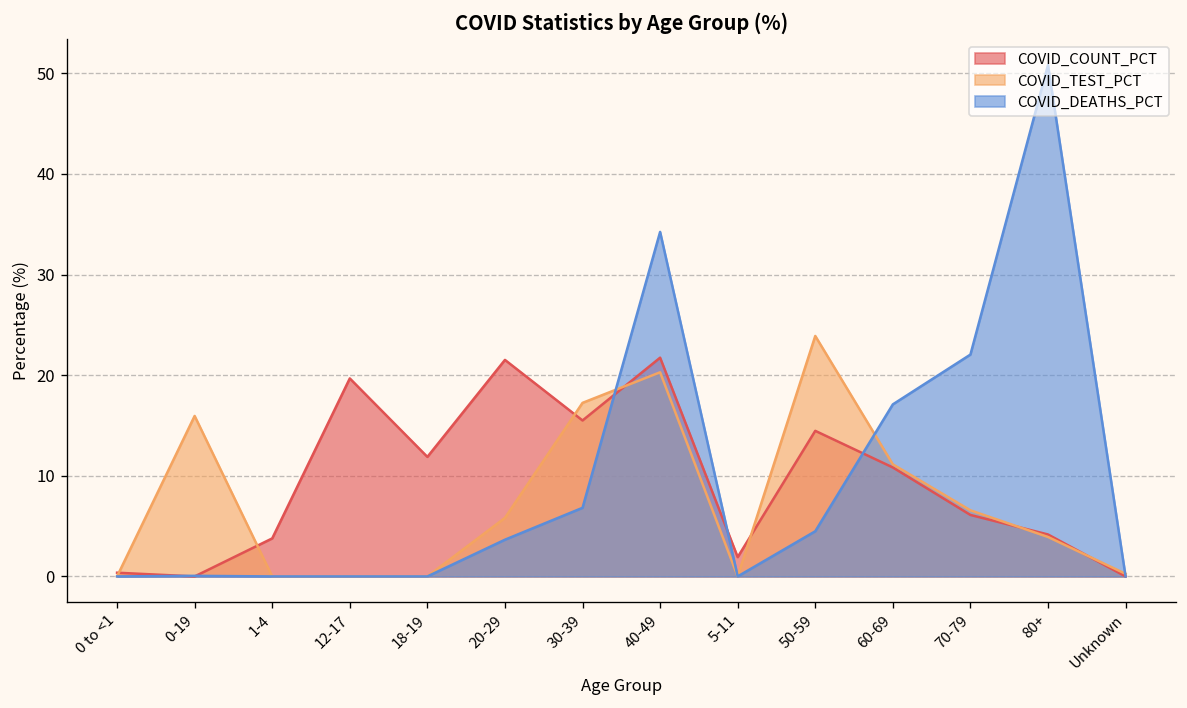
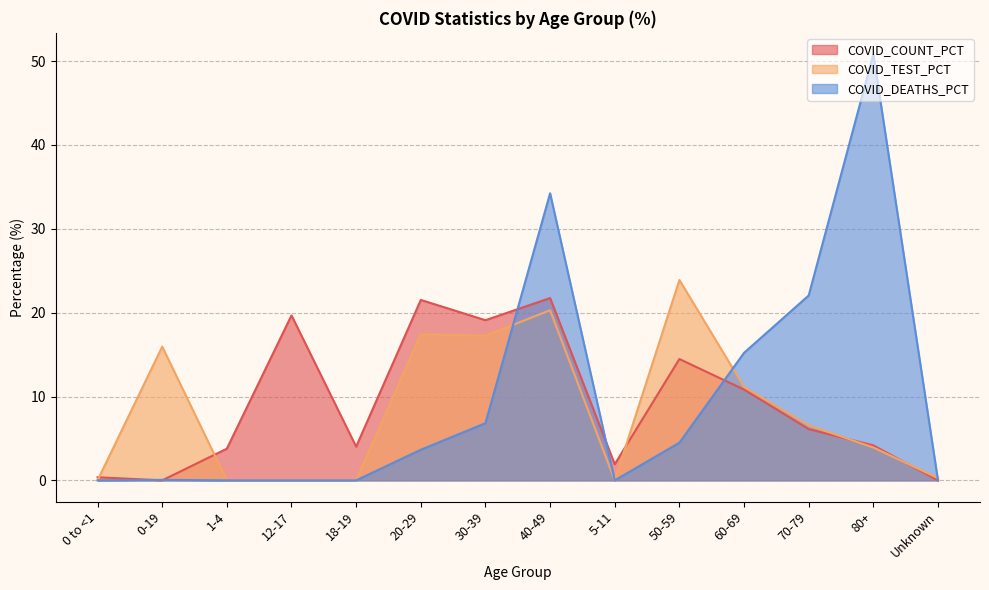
  {
    "COVID_COUNT_PCT": {
      "0 to <1": 0,
      "1-4": 4,
      "12-17": 20,
-     "18-19": 12,
+     "18-19": 4,
      "20-29": 22,
-     "30-39": 16,
+     "30-39": 19,
      "40-49": 22,
      "5-11": 2,
      "50-59": 14,
      "70-79": 6
    },
    "COVID_TEST_PCT": {
      "0-19": 16,
-     "20-29": 6,
+     "20-29": 17,
      "30-39": 17,
      "40-49": 20,
      "50-59": 24,
      "70-79": 7
    },
    "COVID_DEATHS_PCT": {
      "20-29": 4,
      "30-39": 7,
      "40-49": 34,
      "50-59": 4,
-     "60-69": 17,
+     "60-69": 15,
      "70-79": 22
    }
  }
